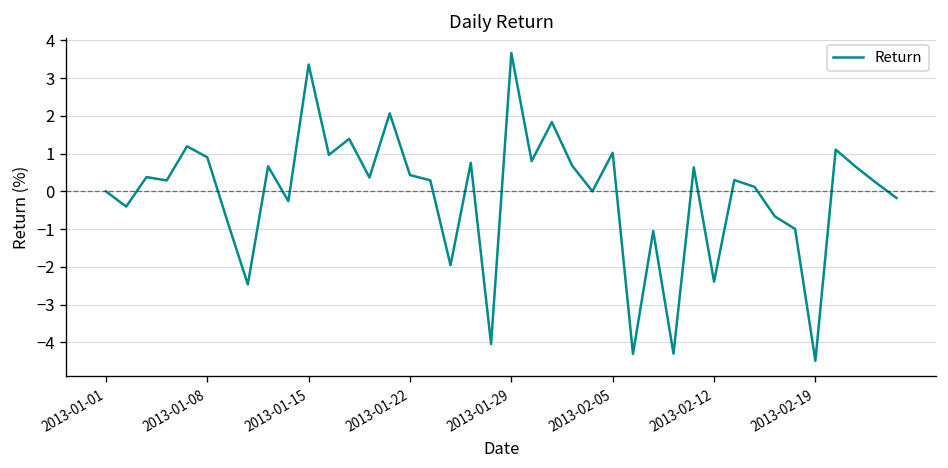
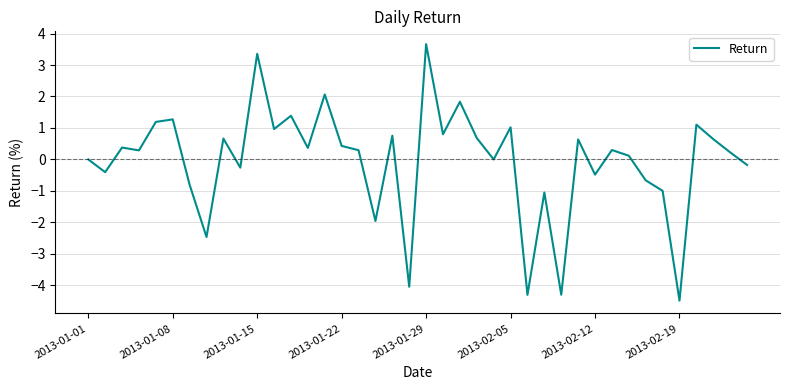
  {
    "2013-01-01": 0.0,
-   "2013-01-08": 0.9,
+   "2013-01-08": 1.3,
    "2013-01-15": 3.4,
    "2013-01-22": 0.4,
    "2013-01-29": 3.7,
    "2013-02-05": 1.0,
-   "2013-02-12": -2.4,
+   "2013-02-12": -0.5,
    "2013-02-19": -4.5
  }
